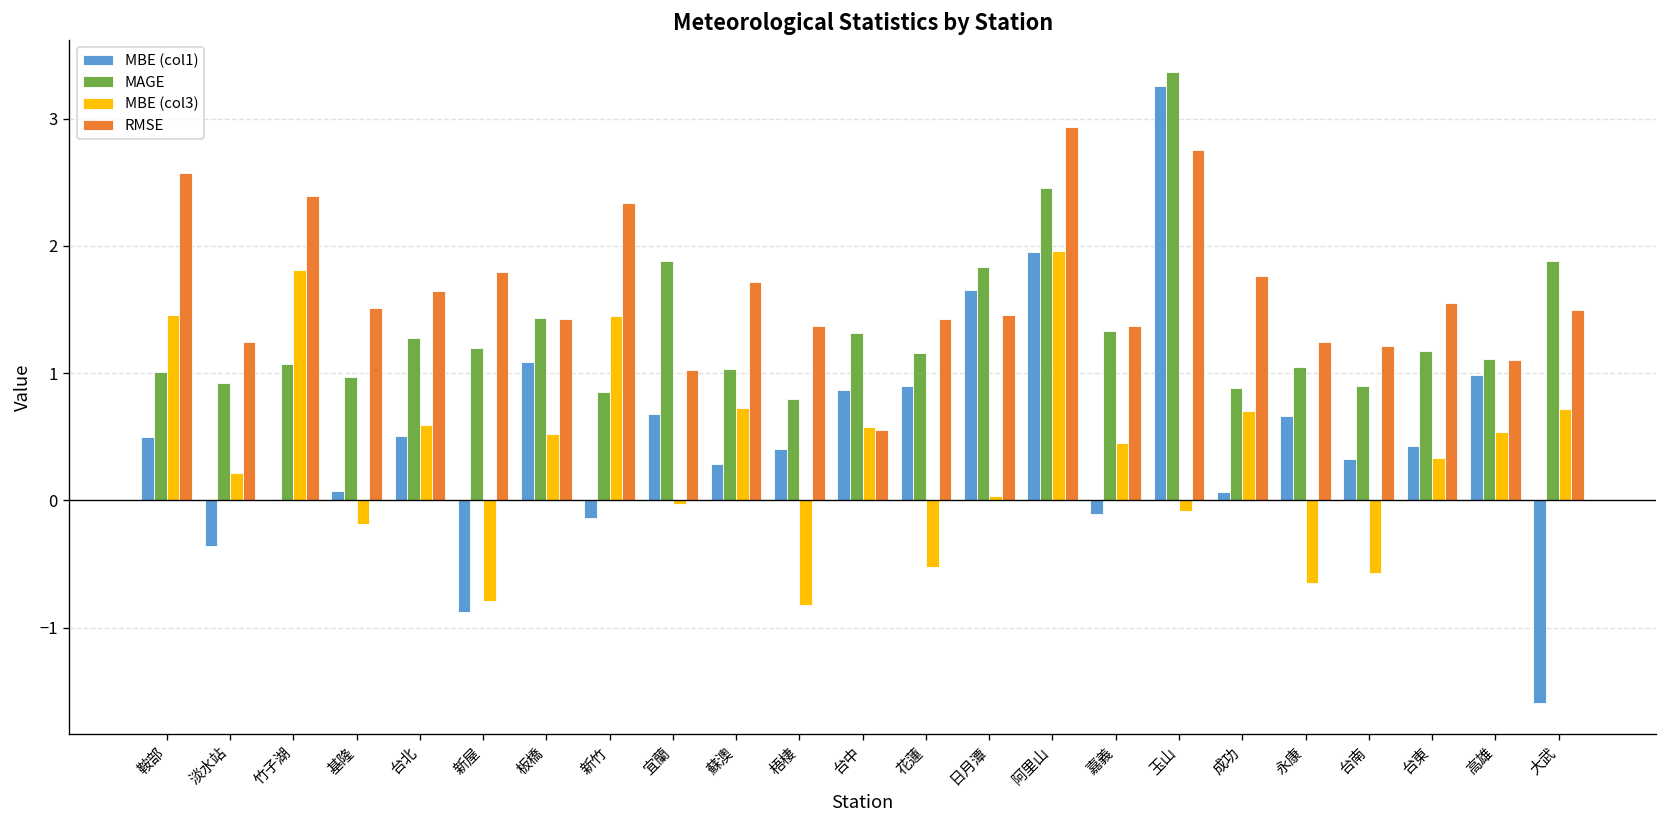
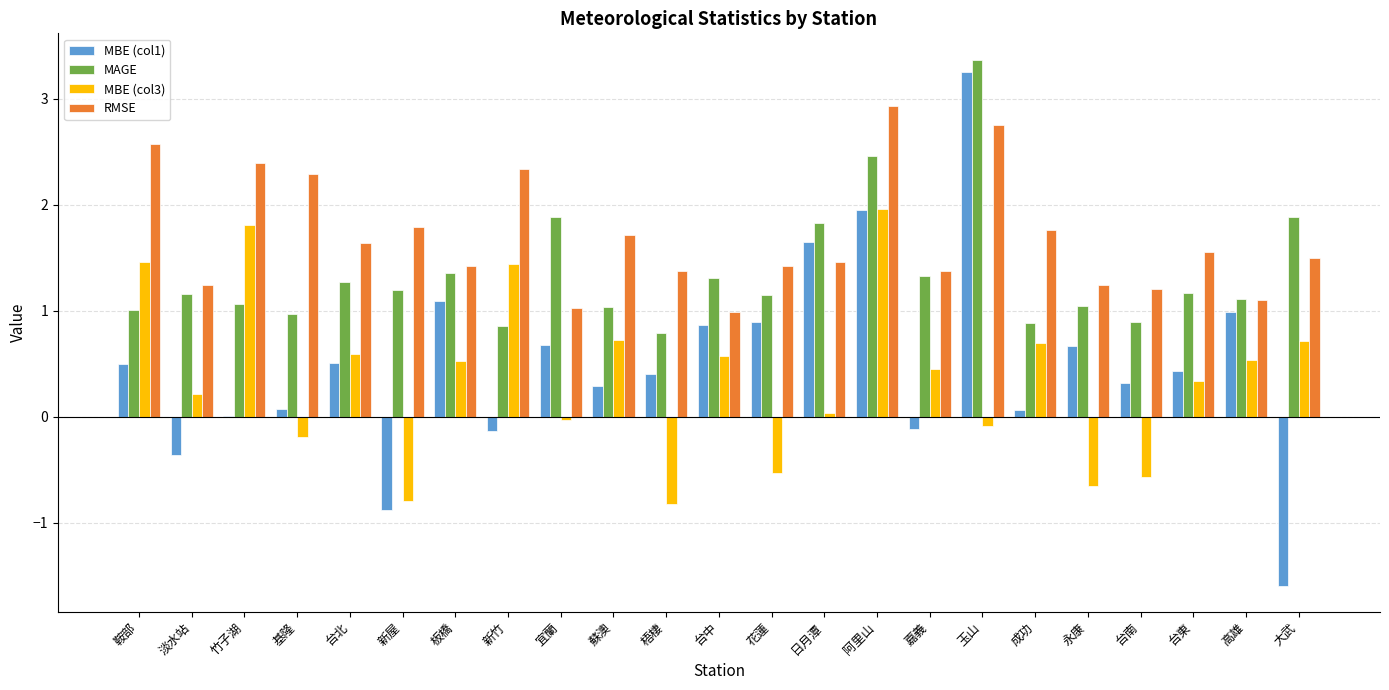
  {
    "MBE (col1)": {
      "鞍部": 0.50,
      "淡水站": -0.36,
      "基隆": 0.08,
      "台北": 0.51,
      "新屋": -0.88,
      "板橋": 1.09,
      "新竹": -0.14,
      "宜蘭": 0.68,
      "蘇澳": 0.29,
      "梧棲": 0.40,
      "台中": 0.86,
      "花蓮": 0.90,
      "日月潭": 1.65,
      "阿里山": 1.95,
      "嘉義": -0.11,
      "玉山": 3.26,
      "成功": 0.06,
      "永康": 0.67,
      "台南": 0.32,
      "台東": 0.43,
      "高雄": 0.99,
      "大武": -1.59
    },
    "MAGE": {
      "鞍部": 1.01,
-     "淡水站": 0.92,
+     "淡水站": 1.16,
      "竹子湖": 1.07,
      "基隆": 0.97,
      "台北": 1.27,
      "新屋": 1.20,
-     "板橋": 1.44,
+     "板橋": 1.36,
      "新竹": 0.85,
      "宜蘭": 1.88,
      "蘇澳": 1.03,
      "梧棲": 0.79,
      "台中": 1.31,
      "花蓮": 1.16,
      "日月潭": 1.83,
      "阿里山": 2.46,
      "嘉義": 1.33,
      "玉山": 3.37,
      "成功": 0.89,
      "永康": 1.05,
      "台南": 0.90,
      "台東": 1.17,
      "高雄": 1.11,
      "大武": 1.88
    },
    "MBE (col3)": {
      "鞍部": 1.46,
      "淡水站": 0.21,
      "竹子湖": 1.81,
      "基隆": -0.19,
      "台北": 0.59,
      "新屋": -0.79,
      "板橋": 0.52,
      "新竹": 1.45,
      "宜蘭": -0.03,
      "蘇澳": 0.73,
      "梧棲": -0.82,
      "台中": 0.58,
      "花蓮": -0.53,
      "日月潭": 0.03,
      "阿里山": 1.96,
      "嘉義": 0.45,
      "玉山": -0.08,
      "成功": 0.70,
      "永康": -0.65,
      "台南": -0.57,
      "台東": 0.33,
      "高雄": 0.54,
      "大武": 0.71
    },
    "RMSE": {
      "鞍部": 2.57,
      "淡水站": 1.24,
      "竹子湖": 2.39,
-     "基隆": 1.51,
+     "基隆": 2.29,
      "台北": 1.64,
      "新屋": 1.79,
      "板橋": 1.42,
      "新竹": 2.34,
      "宜蘭": 1.02,
      "蘇澳": 1.72,
      "梧棲": 1.37,
-     "台中": 0.56,
+     "台中": 0.99,
      "花蓮": 1.43,
      "日月潭": 1.46,
      "阿里山": 2.94,
      "嘉義": 1.37,
      "玉山": 2.76,
      "成功": 1.76,
      "永康": 1.25,
      "台南": 1.21,
      "台東": 1.55,
      "高雄": 1.10,
      "大武": 1.50
    }
  }
